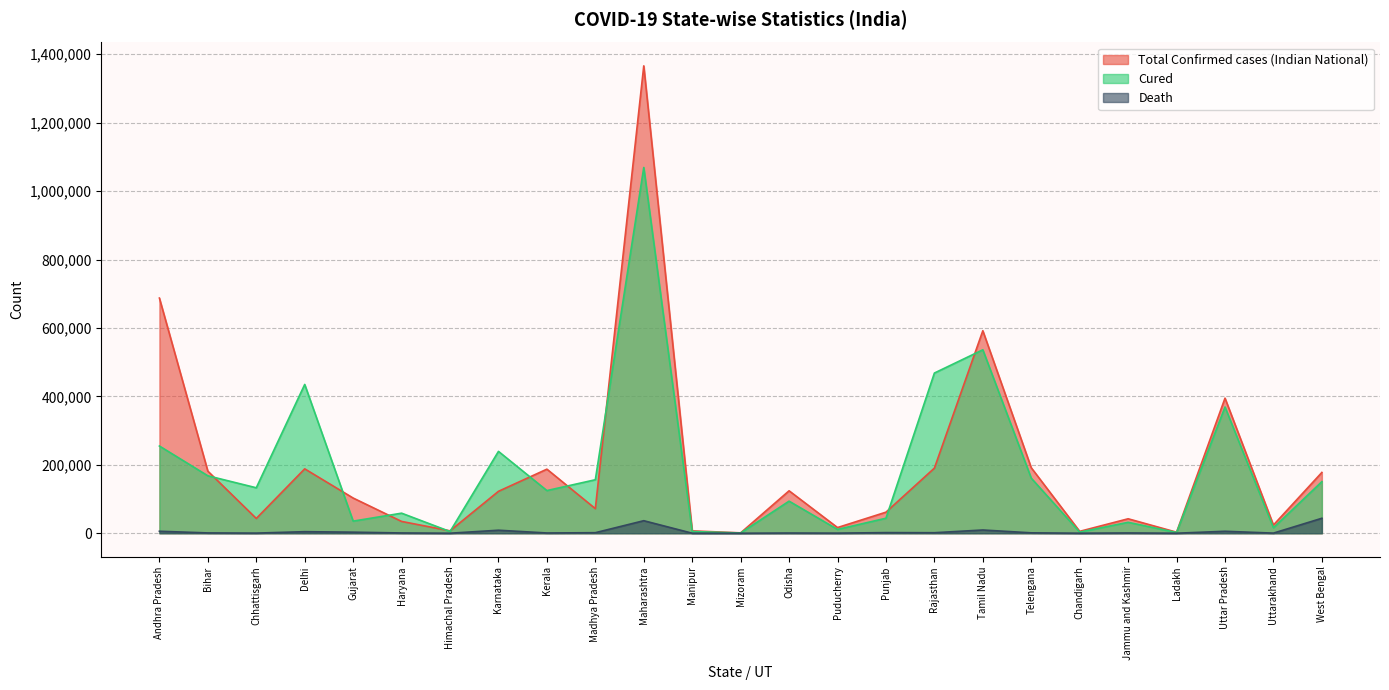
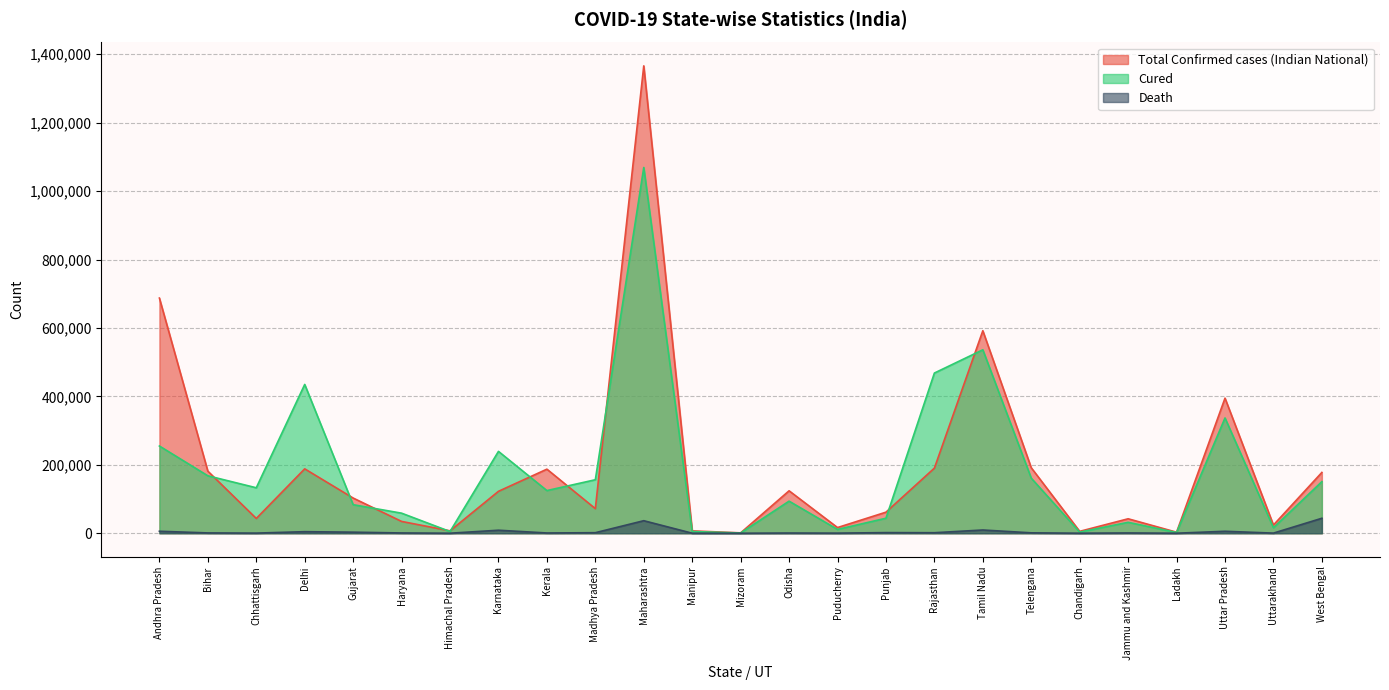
  {
    "Total Confirmed cases (Indian National)": {
      "Andhra Pradesh": "690,000",
      "Bihar": "180,000",
      "Chhattisgarh": "40,000",
      "Delhi": "190,000",
      "Gujarat": "100,000",
      "Haryana": "30,000",
      "Karnataka": "120,000",
      "Kerala": "190,000",
      "Madhya Pradesh": "70,000",
      "Maharashtra": "1,370,000",
      "Odisha": "120,000",
      "Punjab": "60,000",
      "Rajasthan": "190,000",
      "Tamil Nadu": "590,000",
      "Telengana": "190,000",
      "Jammu and Kashmir": "40,000",
      "Uttar Pradesh": "390,000",
      "Uttarakhand": "20,000",
      "West Bengal": "180,000"
    },
    "Cured": {
      "Andhra Pradesh": "250,000",
      "Bihar": "170,000",
      "Chhattisgarh": "130,000",
      "Delhi": "430,000",
-     "Gujarat": "40,000",
+     "Gujarat": "80,000",
      "Haryana": "60,000",
      "Karnataka": "240,000",
      "Kerala": "120,000",
      "Madhya Pradesh": "160,000",
      "Maharashtra": "1,070,000",
      "Odisha": "90,000",
      "Punjab": "40,000",
      "Rajasthan": "470,000",
      "Tamil Nadu": "540,000",
      "Telengana": "160,000",
      "Jammu and Kashmir": "30,000",
-     "Uttar Pradesh": "370,000",
+     "Uttar Pradesh": "340,000",
      "Uttarakhand": "20,000",
      "West Bengal": "150,000"
    },
    "Death": {
      "Andhra Pradesh": "10,000",
      "Bihar": "0",
      "Chhattisgarh": "0",
      "Delhi": "0",
      "Gujarat": "0",
      "Haryana": "0",
      "Karnataka": "10,000",
      "Kerala": "0",
      "Madhya Pradesh": "0",
      "Maharashtra": "40,000",
      "Odisha": "0",
      "Puducherry": "0",
      "Punjab": "0",
      "Rajasthan": "0",
      "Tamil Nadu": "10,000",
      "Telengana": "0",
      "Jammu and Kashmir": "0",
      "Uttar Pradesh": "10,000",
      "Uttarakhand": "0",
      "West Bengal": "40,000"
    }
  }
